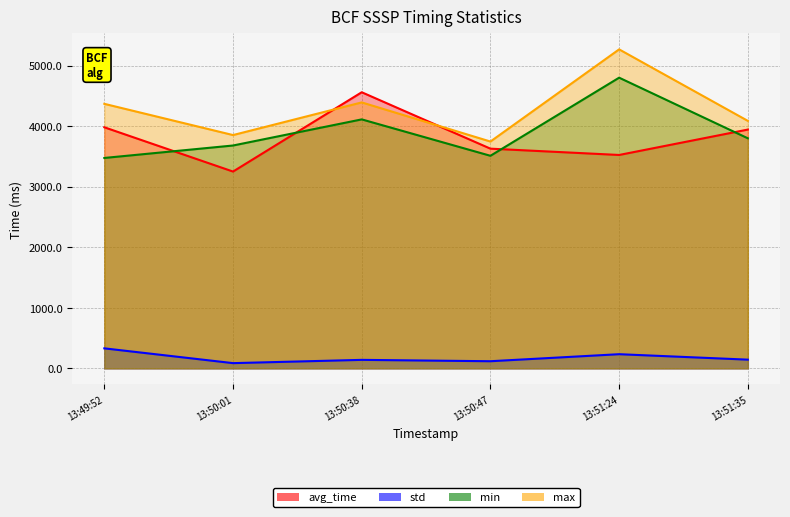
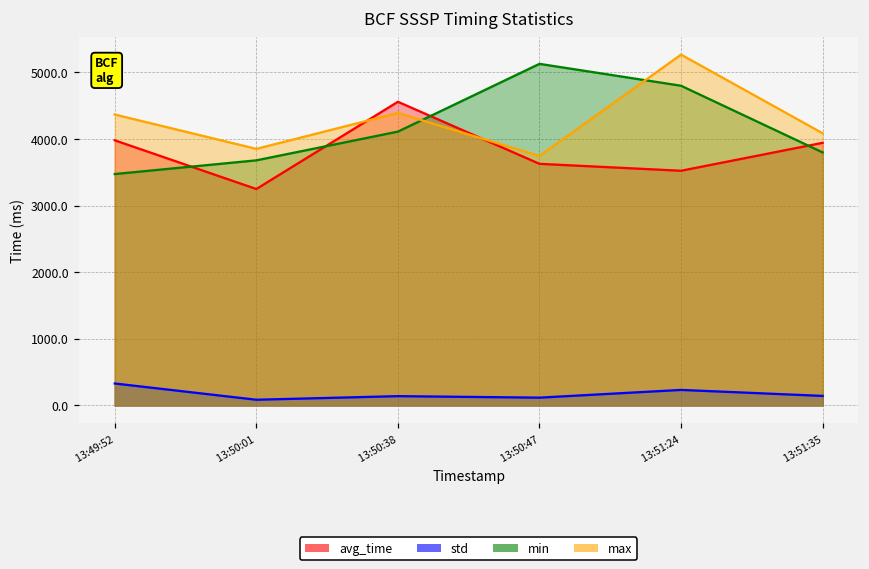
  {
    "avg_time": {
      "13:49:52": 4000,
      "13:50:01": 3300,
      "13:50:38": 4600,
      "13:50:47": 3600,
      "13:51:24": 3500,
      "13:51:35": 3900
    },
    "std": {
      "13:49:52": 300,
      "13:50:01": 100,
      "13:50:38": 100,
      "13:50:47": 100,
      "13:51:24": 200,
      "13:51:35": 100
    },
    "min": {
      "13:49:52": 3500,
      "13:50:01": 3700,
      "13:50:38": 4100,
-     "13:50:47": 3500,
+     "13:50:47": 5100,
      "13:51:24": 4800,
      "13:51:35": 3800
    }
  }
